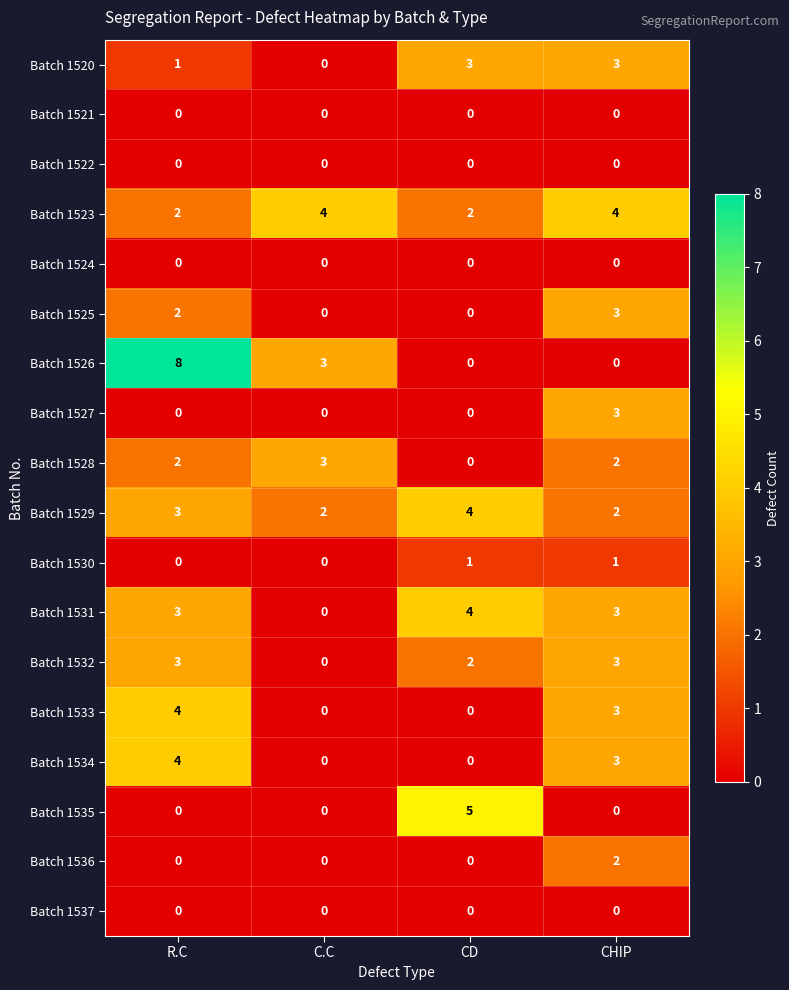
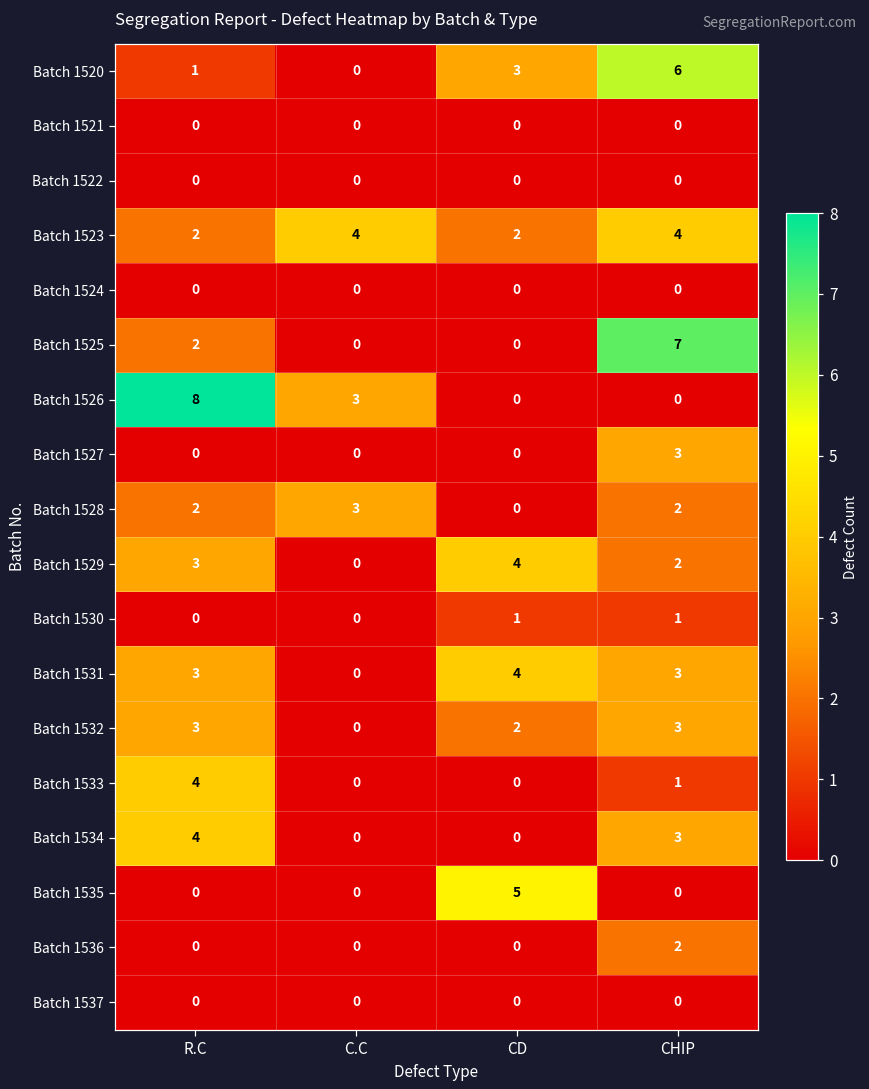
  {
    "Batch 1520": {
      "R.C": 1,
      "C.C": 0,
      "CD": 3,
-     "CHIP": 3
+     "CHIP": 6
    },
    "Batch 1521": {
      "R.C": 0,
      "C.C": 0,
      "CD": 0,
      "CHIP": 0
    },
    "Batch 1522": {
      "R.C": 0,
      "C.C": 0,
      "CD": 0,
      "CHIP": 0
    },
    "Batch 1523": {
      "R.C": 2,
      "C.C": 4,
      "CD": 2,
      "CHIP": 4
    },
    "Batch 1524": {
      "R.C": 0,
      "C.C": 0,
      "CD": 0,
      "CHIP": 0
    },
    "Batch 1525": {
      "R.C": 2,
      "C.C": 0,
      "CD": 0,
-     "CHIP": 3
+     "CHIP": 7
    },
    "Batch 1526": {
      "R.C": 8,
      "C.C": 3,
      "CD": 0,
      "CHIP": 0
    },
    "Batch 1527": {
      "R.C": 0,
      "C.C": 0,
      "CD": 0,
      "CHIP": 3
    },
    "Batch 1528": {
      "R.C": 2,
      "C.C": 3,
      "CD": 0,
      "CHIP": 2
    },
    "Batch 1529": {
      "R.C": 3,
-     "C.C": 2,
+     "C.C": 0,
      "CD": 4,
      "CHIP": 2
    },
    "Batch 1530": {
      "R.C": 0,
      "C.C": 0,
      "CD": 1,
      "CHIP": 1
    },
    "Batch 1531": {
      "R.C": 3,
      "C.C": 0,
      "CD": 4,
      "CHIP": 3
    },
    "Batch 1532": {
      "R.C": 3,
      "C.C": 0,
      "CD": 2,
      "CHIP": 3
    },
    "Batch 1533": {
      "R.C": 4,
      "C.C": 0,
      "CD": 0,
-     "CHIP": 3
+     "CHIP": 1
    },
    "Batch 1534": {
      "R.C": 4,
      "C.C": 0,
      "CD": 0,
      "CHIP": 3
    },
    "Batch 1535": {
      "R.C": 0,
      "C.C": 0,
      "CD": 5,
      "CHIP": 0
    },
    "Batch 1536": {
      "R.C": 0,
      "C.C": 0,
      "CD": 0,
      "CHIP": 2
    },
    "Batch 1537": {
      "R.C": 0,
      "C.C": 0,
      "CD": 0,
      "CHIP": 0
    }
  }
